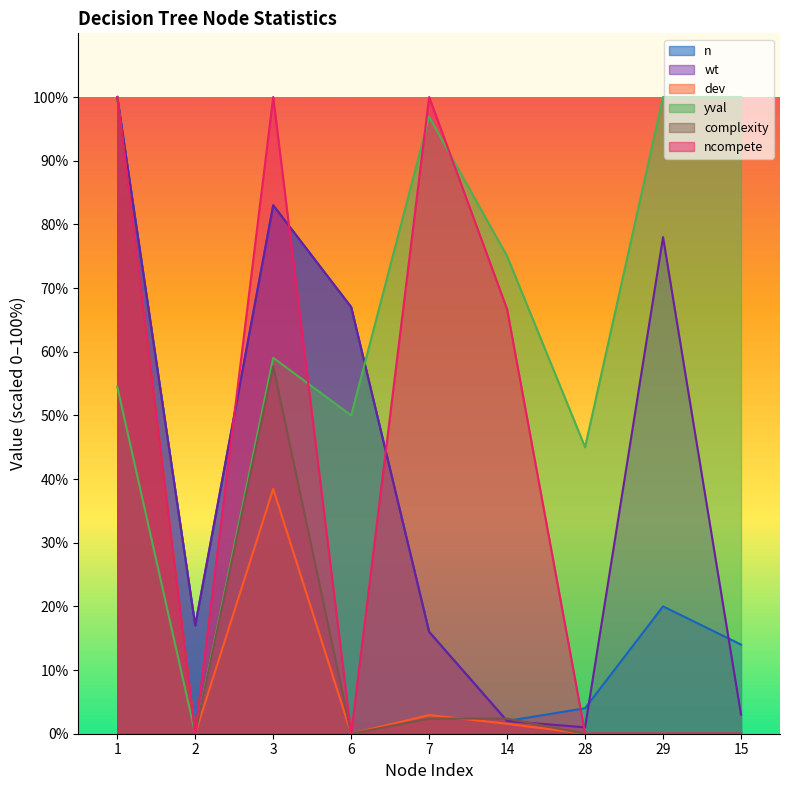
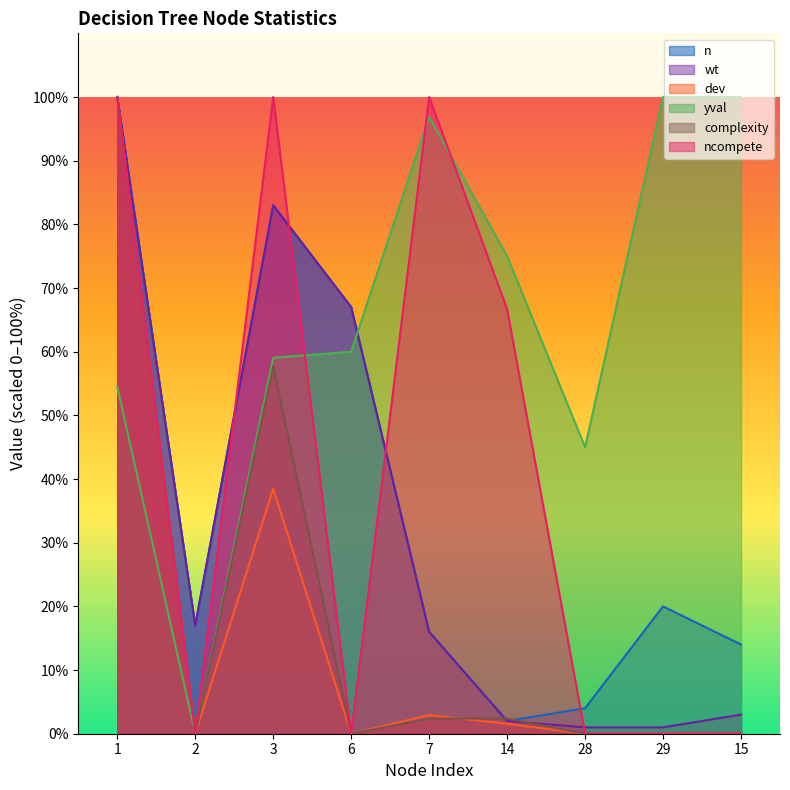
  {
    "n": {
      "28": "4%",
      "29": "20%",
      "15": "14%"
    },
    "wt": {
      "28": "1%",
-     "29": "78%",
+     "29": "1%",
      "15": "3%"
    },
    "dev": {
      "3": "38%",
      "7": "3%",
      "14": "2%"
    },
    "yval": {
      "1": "55%",
      "3": "59%",
-     "6": "50%",
+     "6": "60%",
      "7": "97%",
      "14": "75%",
      "28": "45%",
      "29": "100%"
    },
    "complexity": {
      "3": "58%",
      "7": "2%"
    },
    "ncompete": {
      "3": "100%",
      "7": "100%",
      "14": "67%"
    }
  }
